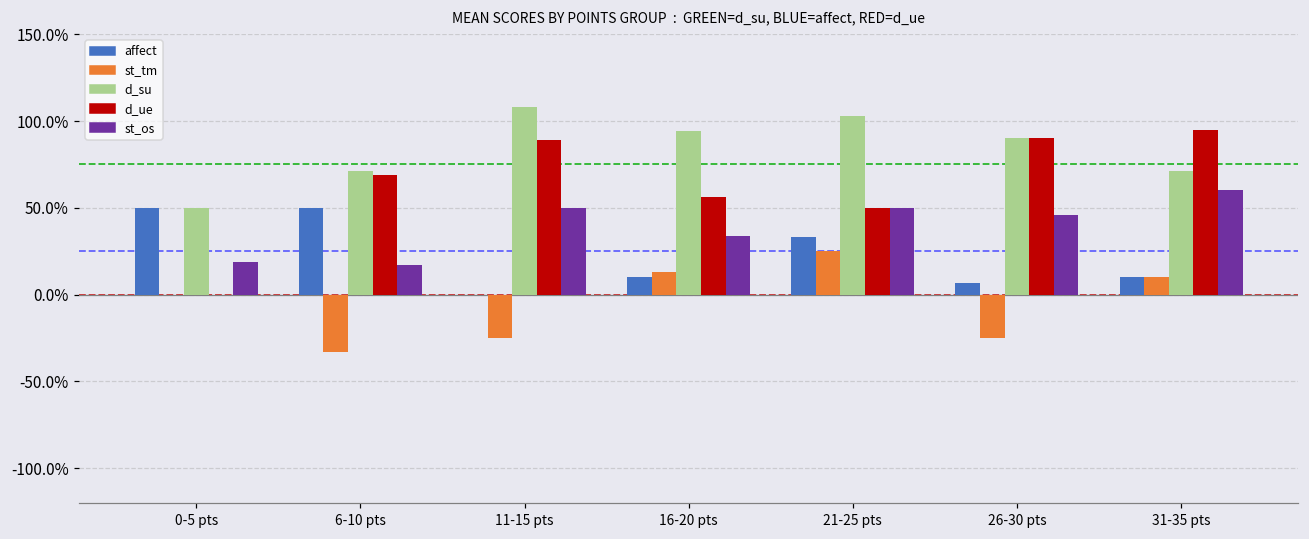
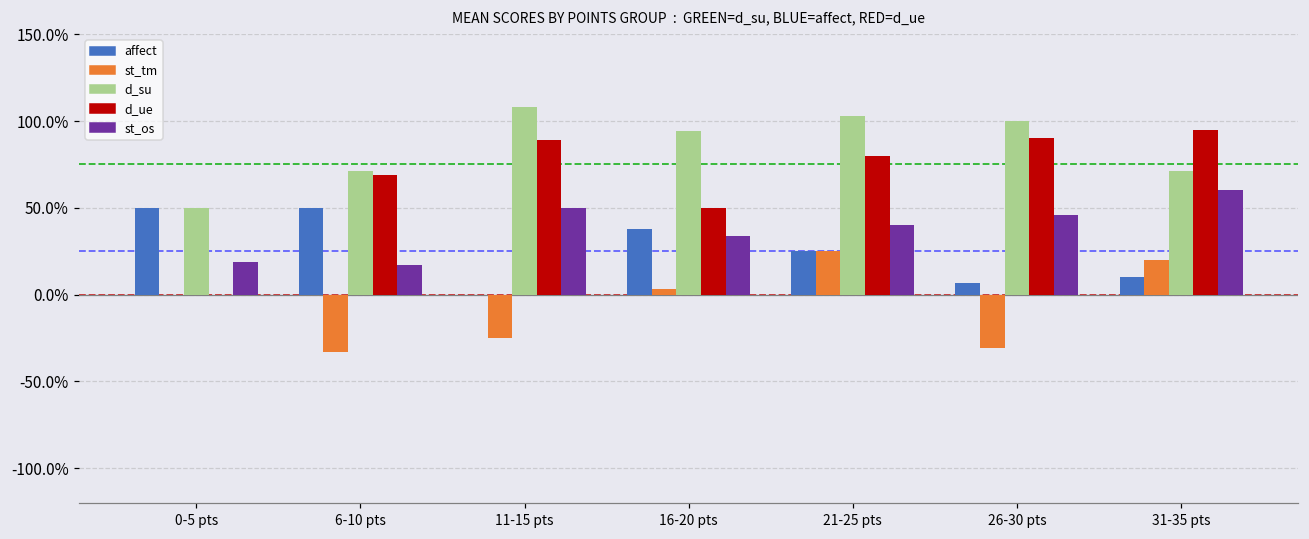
  {
    "affect": {
      "0-5 pts": "50%",
      "6-10 pts": "50%",
      "11-15 pts": "0%",
-     "16-20 pts": "10%",
-     "21-25 pts": "33%",
+     "16-20 pts": "38%",
+     "21-25 pts": "25%",
      "26-30 pts": "7%",
      "31-35 pts": "10%"
    },
    "st_tm": {
      "0-5 pts": "0%",
      "6-10 pts": "-33%",
      "11-15 pts": "-25%",
-     "16-20 pts": "13%",
+     "16-20 pts": "3%",
      "21-25 pts": "25%",
-     "26-30 pts": "-25%",
-     "31-35 pts": "10%"
+     "26-30 pts": "-31%",
+     "31-35 pts": "20%"
    },
    "d_su": {
      "0-5 pts": "50%",
      "6-10 pts": "71%",
      "11-15 pts": "108%",
      "16-20 pts": "94%",
      "21-25 pts": "103%",
-     "26-30 pts": "90%",
+     "26-30 pts": "100%",
      "31-35 pts": "71%"
    },
    "d_ue": {
      "0-5 pts": "0%",
      "6-10 pts": "69%",
      "11-15 pts": "89%",
-     "16-20 pts": "56%",
-     "21-25 pts": "50%",
+     "16-20 pts": "50%",
+     "21-25 pts": "80%",
      "26-30 pts": "90%",
      "31-35 pts": "95%"
    },
    "st_os": {
      "0-5 pts": "19%",
      "6-10 pts": "17%",
      "11-15 pts": "50%",
      "16-20 pts": "34%",
-     "21-25 pts": "50%",
+     "21-25 pts": "40%",
      "26-30 pts": "46%",
      "31-35 pts": "60%"
    }
  }
